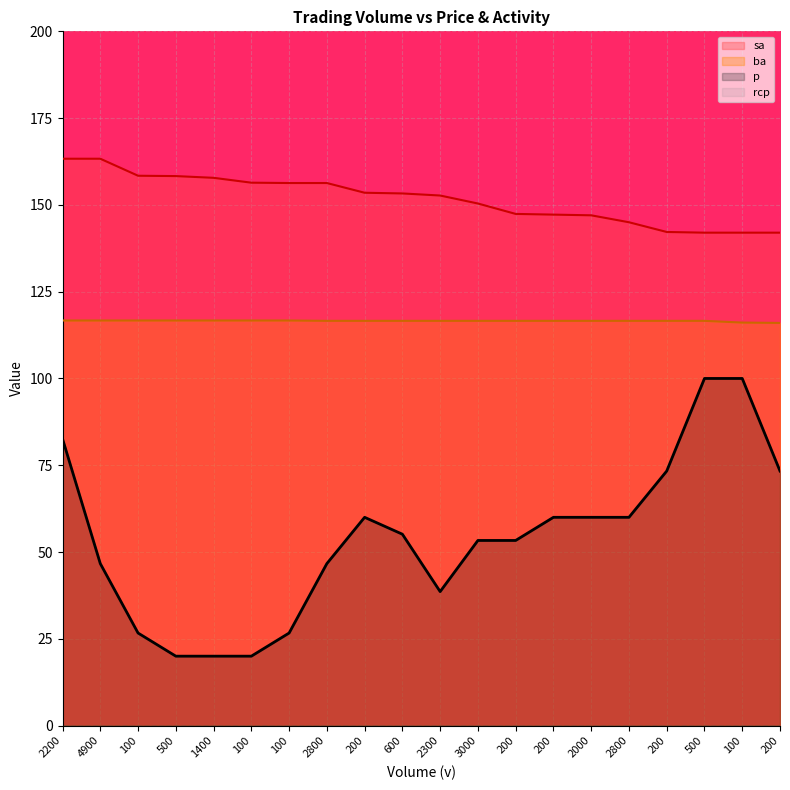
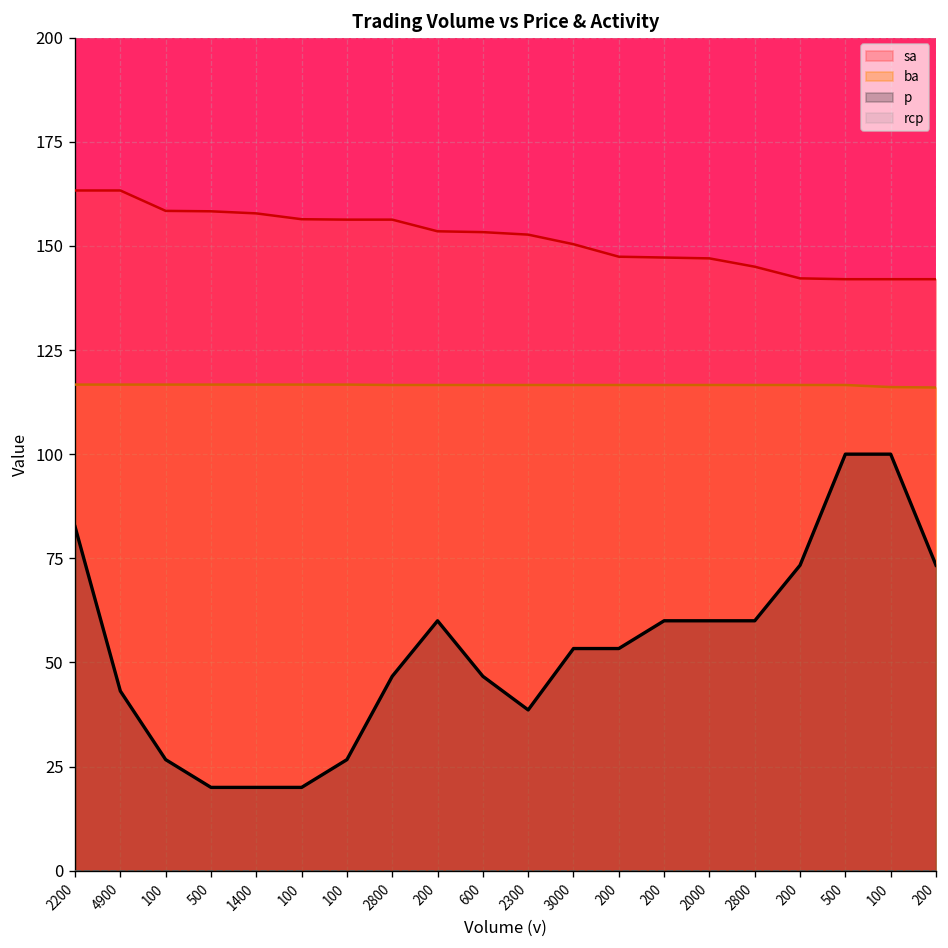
  {
    "p": {
      "2200": 83,
-     "4900": 47,
+     "4900": 43,
      "1400": 20,
-     "600": 55,
+     "600": 47,
      "2300": 39,
      "3000": 53,
      "2000": 60
    },
    "rcp": {
      "2200": 0,
      "4900": 0,
      "1400": 0,
      "600": 0,
      "2300": 0,
      "3000": 0,
      "2000": 0
    }
  }
